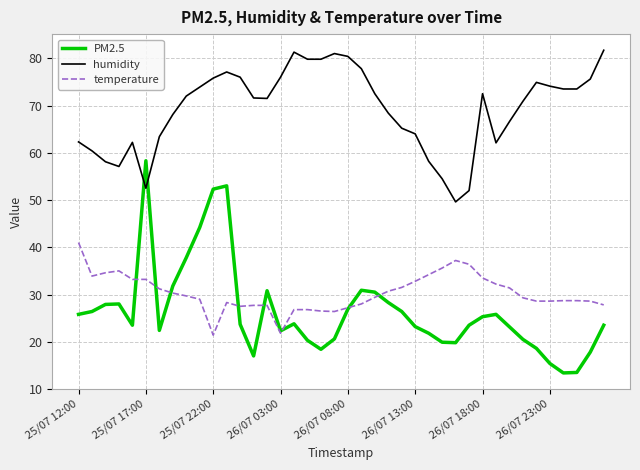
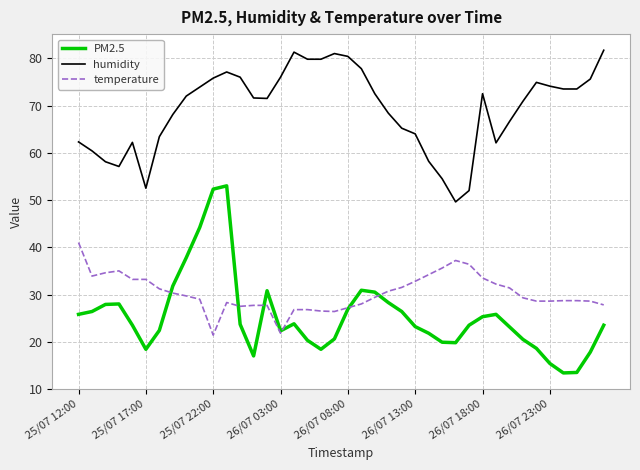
  {
    "PM2.5": {
      "25/07 12:00": 26,
-     "25/07 17:00": 58,
+     "25/07 17:00": 18,
      "25/07 22:00": 52,
      "26/07 13:00": 23,
      "26/07 18:00": 25,
      "26/07 23:00": 15
    },
    "humidity": {
      "25/07 12:00": 62,
      "25/07 17:00": 53,
      "25/07 22:00": 76,
      "26/07 03:00": 76,
      "26/07 08:00": 80,
      "26/07 13:00": 64,
      "26/07 18:00": 73,
      "26/07 23:00": 74
    },
    "temperature": {
      "25/07 12:00": 41,
      "25/07 17:00": 33,
      "25/07 22:00": 21,
      "26/07 13:00": 33,
      "26/07 18:00": 34,
      "26/07 23:00": 29
    }
  }
